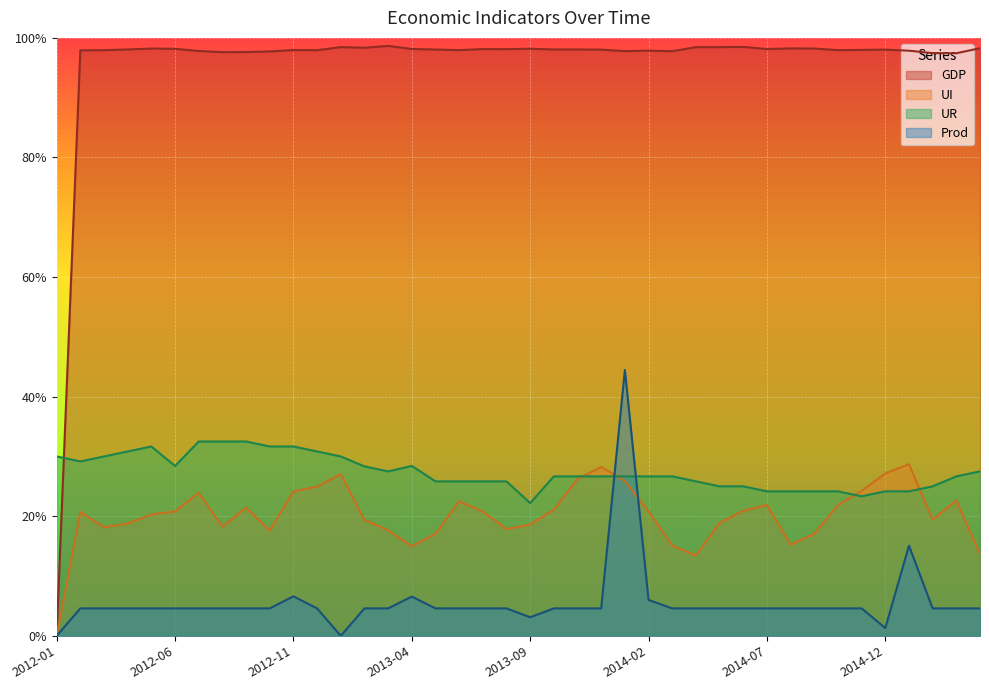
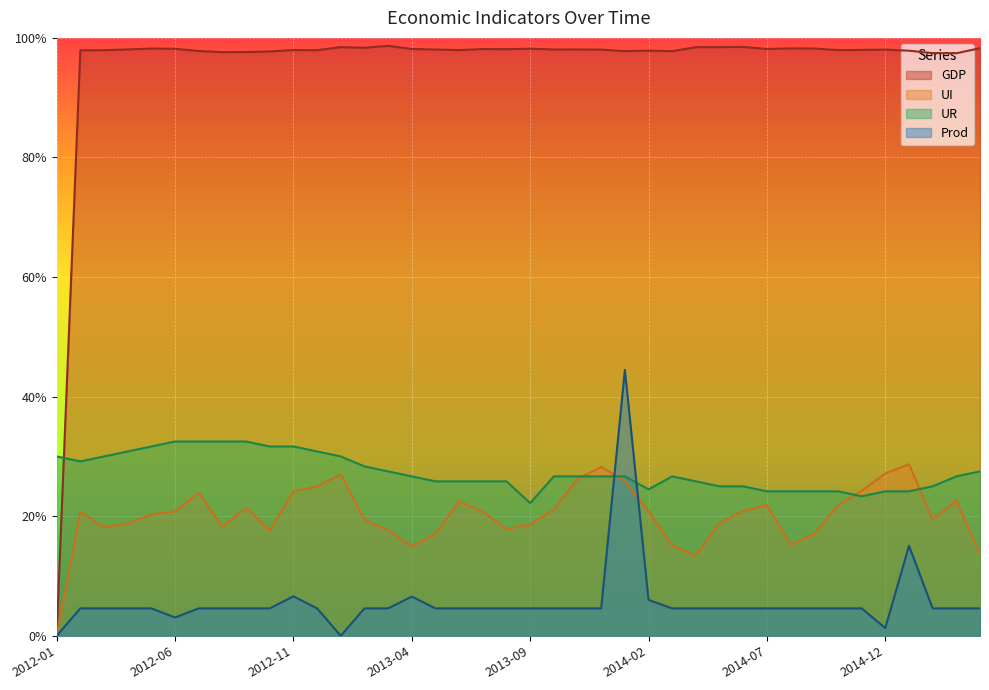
  {
    "UR": {
      "2012-01": "30%",
-     "2012-06": "28%",
+     "2012-06": "33%",
      "2012-11": "32%",
-     "2013-04": "28%",
+     "2013-04": "27%",
      "2013-09": "22%",
-     "2014-02": "27%",
+     "2014-02": "24%",
      "2014-07": "24%",
      "2014-12": "24%"
    },
    "Prod": {
-     "2012-06": "5%",
+     "2012-06": "3%",
      "2012-11": "7%",
      "2013-04": "7%",
-     "2013-09": "3%",
+     "2013-09": "5%",
      "2014-02": "6%",
      "2014-07": "5%",
      "2014-12": "1%"
    }
  }
